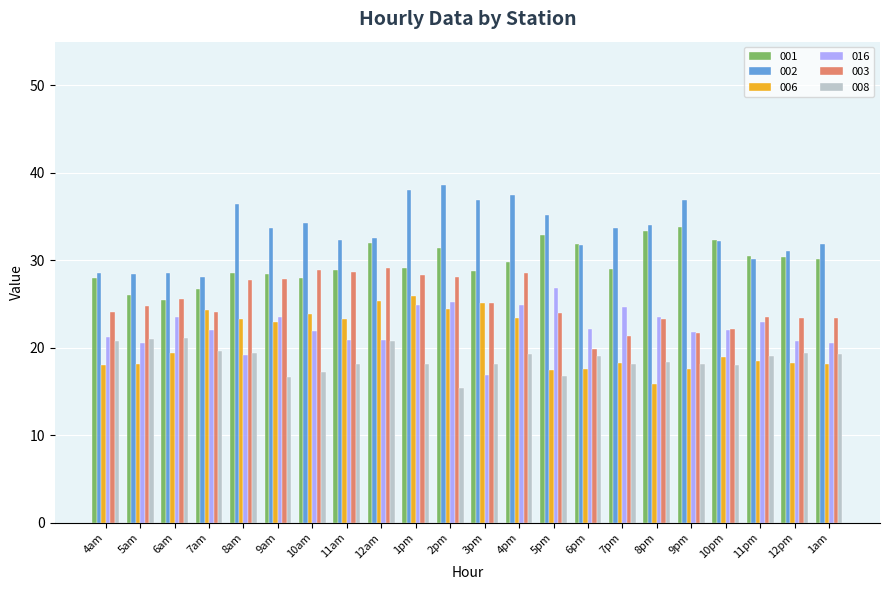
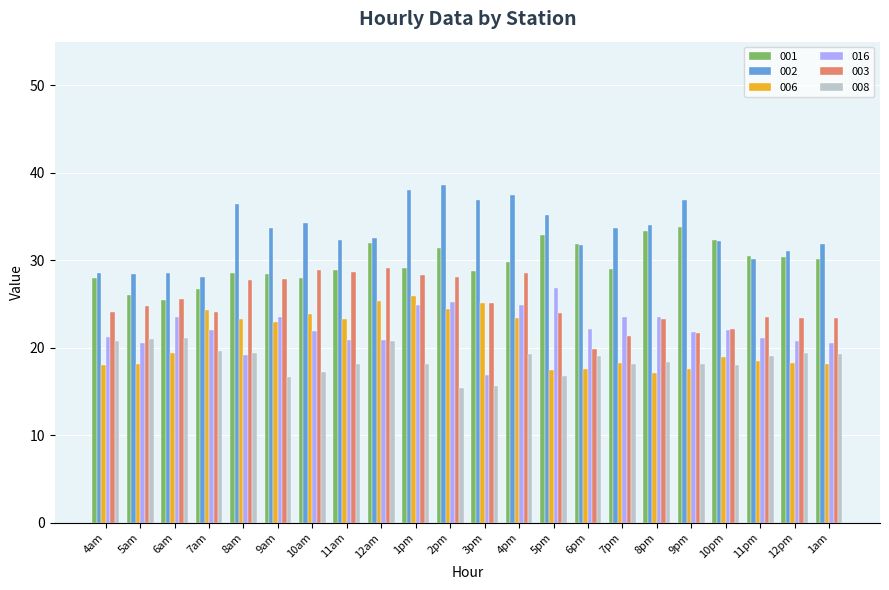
  {
    "001": {
      "4am": 28,
      "5am": 26,
      "6am": 25,
      "7am": 27,
      "8am": 29,
      "9am": 28,
      "10am": 28,
      "11am": 29,
      "12am": 32,
      "1pm": 29,
      "2pm": 31,
      "3pm": 29,
      "4pm": 30,
      "5pm": 33,
      "6pm": 32,
      "7pm": 29,
      "8pm": 33,
      "9pm": 34,
      "10pm": 32,
      "11pm": 30,
      "12pm": 30,
      "1am": 30
    },
    "002": {
      "4am": 29,
      "5am": 28,
      "6am": 29,
      "7am": 28,
      "8am": 36,
      "9am": 34,
      "10am": 34,
      "11am": 32,
      "12am": 33,
      "1pm": 38,
      "2pm": 39,
      "3pm": 37,
      "4pm": 37,
      "5pm": 35,
      "6pm": 32,
      "7pm": 34,
      "8pm": 34,
      "9pm": 37,
      "10pm": 32,
      "11pm": 30,
      "12pm": 31,
      "1am": 32
    },
    "006": {
      "4am": 18,
      "5am": 18,
      "6am": 19,
      "7am": 24,
      "8am": 23,
      "9am": 23,
      "10am": 24,
      "11am": 23,
      "12am": 25,
      "1pm": 26,
      "2pm": 24,
      "3pm": 25,
      "4pm": 23,
      "5pm": 18,
      "6pm": 18,
      "7pm": 18,
-     "8pm": 16,
+     "8pm": 17,
      "9pm": 18,
      "10pm": 19,
      "11pm": 19,
      "12pm": 18,
      "1am": 18
    },
    "016": {
      "4am": 21,
      "5am": 21,
      "6am": 24,
      "7am": 22,
      "8am": 19,
      "9am": 24,
      "10am": 22,
      "11am": 21,
      "12am": 21,
      "1pm": 25,
      "2pm": 25,
      "3pm": 17,
      "4pm": 25,
      "5pm": 27,
      "6pm": 22,
-     "7pm": 25,
+     "7pm": 24,
      "8pm": 24,
      "9pm": 22,
      "10pm": 22,
-     "11pm": 23,
+     "11pm": 21,
      "12pm": 21,
      "1am": 21
    },
    "003": {
      "4am": 24,
      "5am": 25,
      "6am": 26,
      "7am": 24,
      "8am": 28,
      "9am": 28,
      "10am": 29,
      "11am": 29,
      "12am": 29,
      "1pm": 28,
      "2pm": 28,
      "3pm": 25,
      "4pm": 29,
      "5pm": 24,
      "6pm": 20,
      "7pm": 21,
      "8pm": 23,
      "9pm": 22,
      "10pm": 22,
      "11pm": 24,
      "12pm": 23,
      "1am": 23
    },
    "008": {
      "4am": 21,
      "5am": 21,
      "6am": 21,
      "7am": 20,
      "8am": 19,
      "9am": 17,
      "10am": 17,
      "11am": 18,
      "12am": 21,
      "1pm": 18,
      "2pm": 15,
-     "3pm": 18,
+     "3pm": 16,
      "4pm": 19,
      "5pm": 17,
      "6pm": 19,
      "7pm": 18,
      "8pm": 18,
      "9pm": 18,
      "10pm": 18,
      "11pm": 19,
      "12pm": 19,
      "1am": 19
    }
  }
